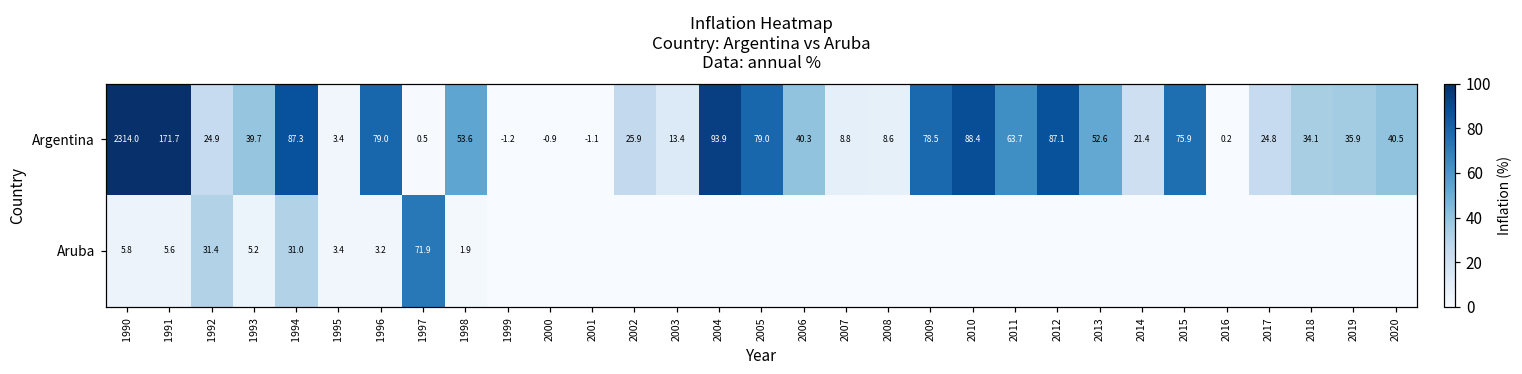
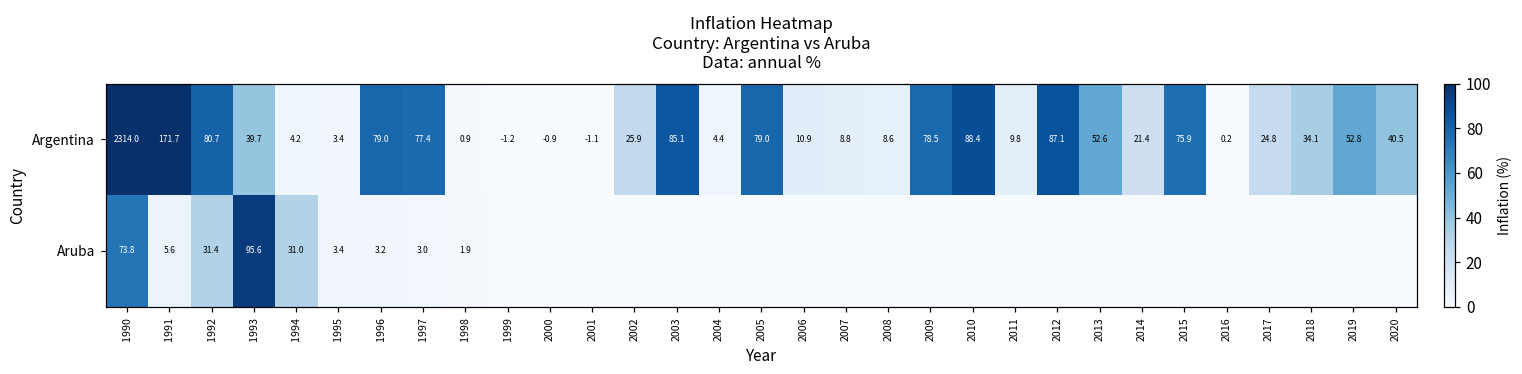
  {
    "Argentina": {
      "1990": 2314.0,
      "1991": 171.7,
-     "1992": 24.9,
+     "1992": 80.7,
      "1993": 39.7,
-     "1994": 87.3,
+     "1994": 4.2,
      "1995": 3.4,
      "1996": 79.0,
-     "1997": 0.5,
-     "1998": 53.6,
+     "1997": 77.4,
+     "1998": 0.9,
      "1999": -1.2,
      "2000": -0.9,
      "2001": -1.1,
      "2002": 25.9,
-     "2003": 13.4,
-     "2004": 93.9,
+     "2003": 85.1,
+     "2004": 4.4,
      "2005": 79.0,
-     "2006": 40.3,
+     "2006": 10.9,
      "2007": 8.8,
      "2008": 8.6,
      "2009": 78.5,
      "2010": 88.4,
-     "2011": 63.7,
+     "2011": 9.8,
      "2012": 87.1,
      "2013": 52.6,
      "2014": 21.4,
      "2015": 75.9,
      "2016": 0.2,
      "2017": 24.8,
      "2018": 34.1,
-     "2019": 35.9,
+     "2019": 52.8,
      "2020": 40.5
    },
    "Aruba": {
-     "1990": 5.8,
+     "1990": 73.8,
      "1991": 5.6,
      "1992": 31.4,
-     "1993": 5.2,
+     "1993": 95.6,
      "1994": 31.0,
      "1995": 3.4,
      "1996": 3.2,
-     "1997": 71.9,
+     "1997": 3.0,
      "1998": 1.9
    }
  }
